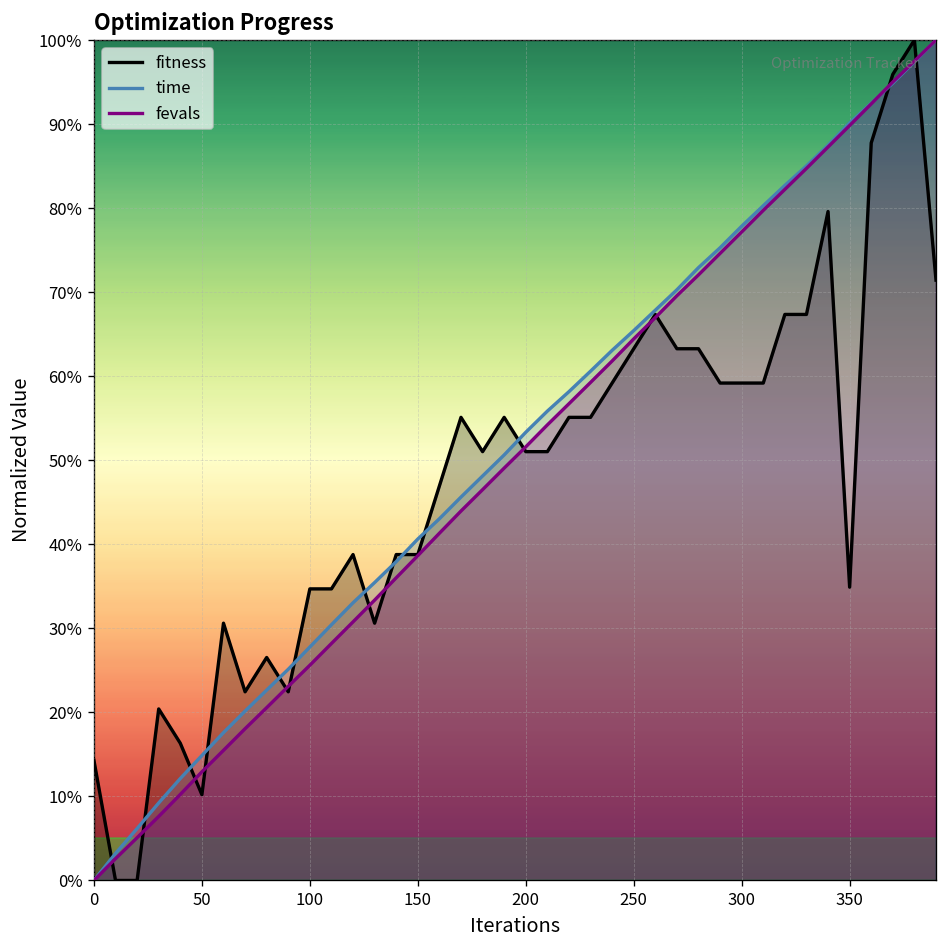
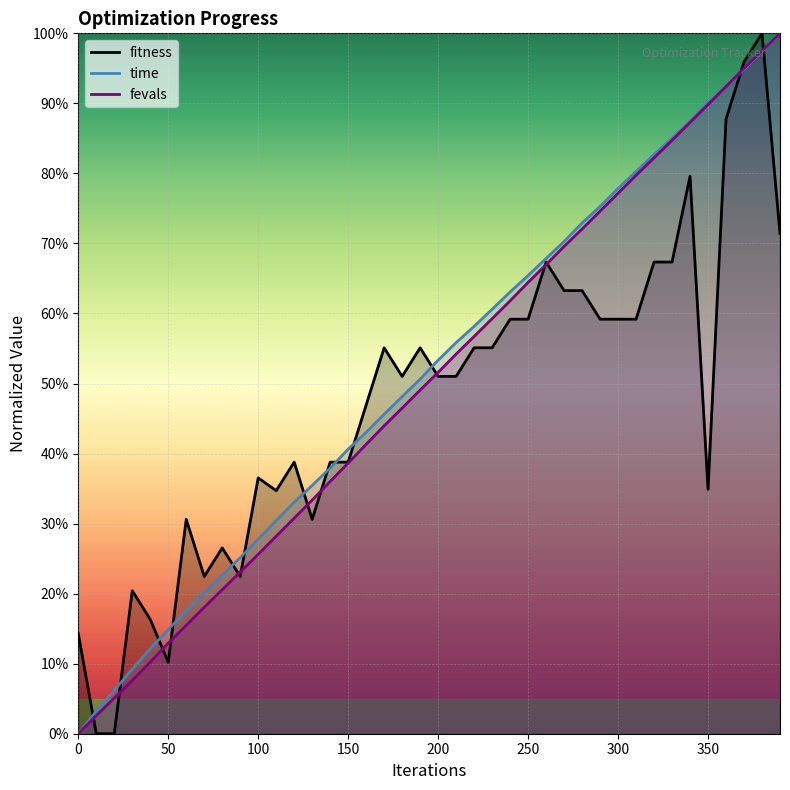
  {
    "fitness": {
      "0": "14%",
      "50": "10%",
-     "100": "35%",
+     "100": "37%",
      "200": "51%",
-     "250": "63%",
+     "250": "59%",
      "300": "59%",
      "350": "35%"
    }
  }
